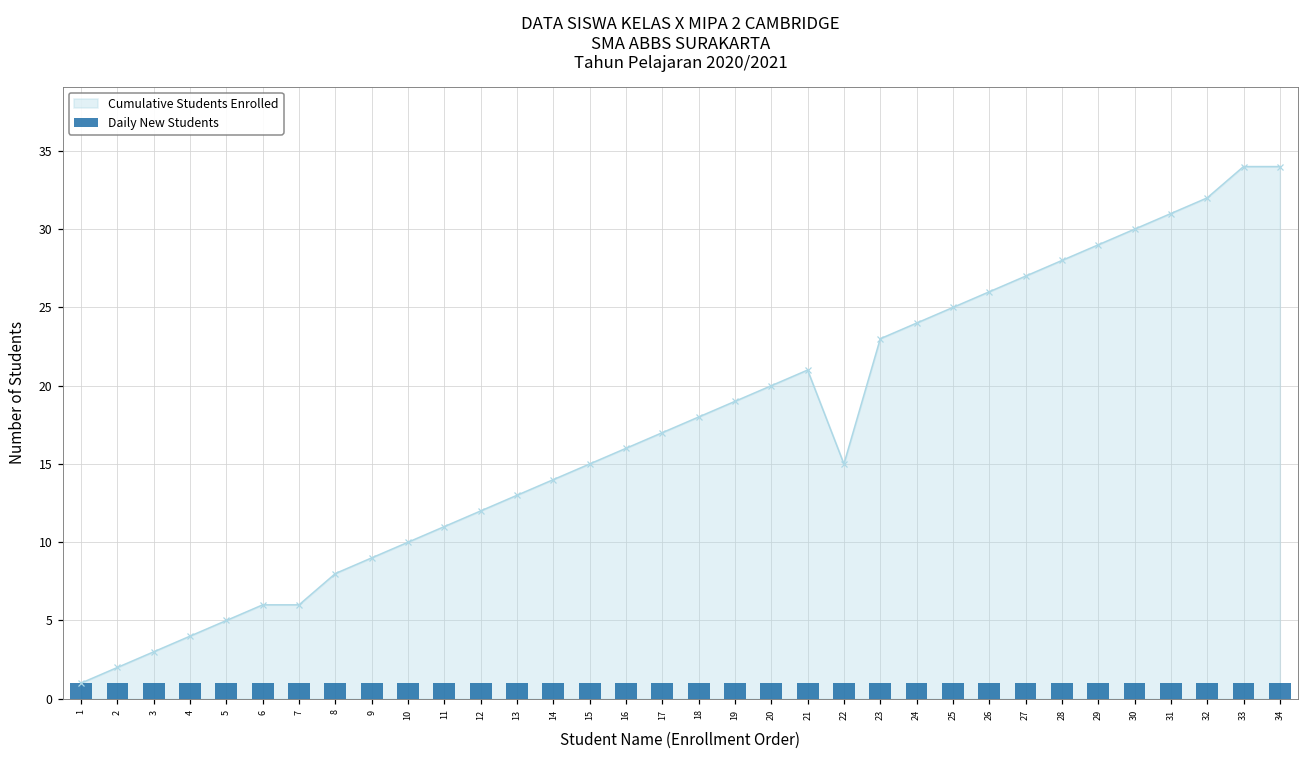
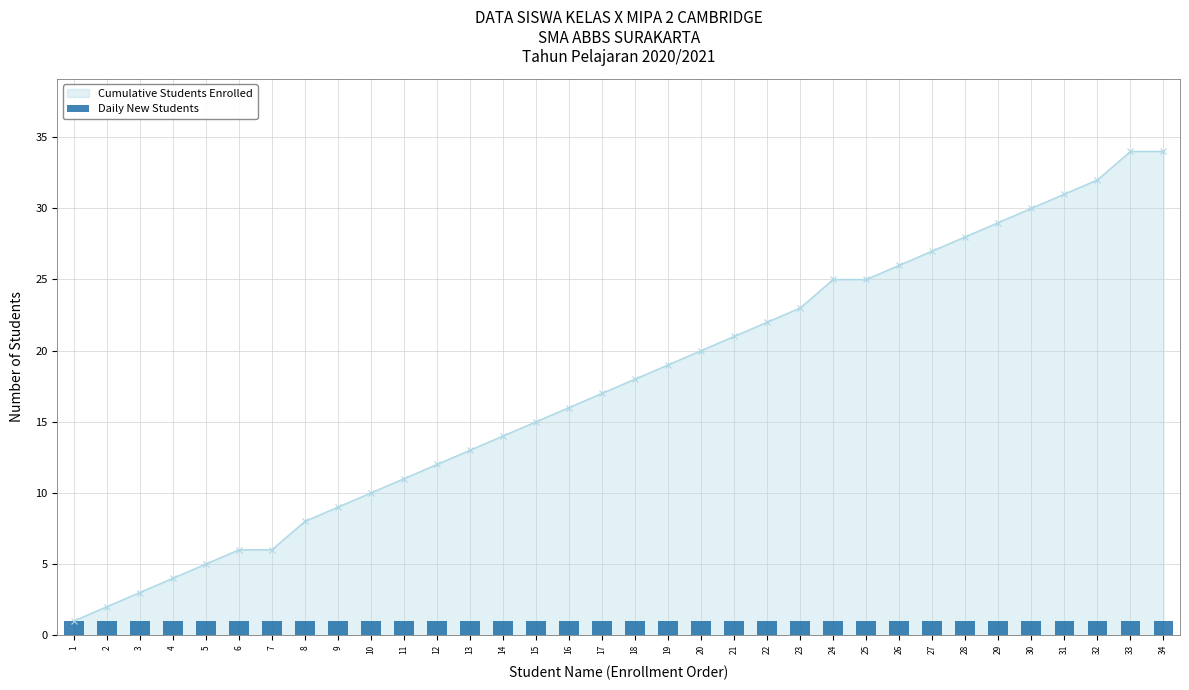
  {
    "Cumulative Students Enrolled": {
      "1": 1,
      "2": 2,
      "3": 3,
      "4": 4,
      "5": 5,
      "6": 6,
      "7": 6,
      "8": 8,
      "9": 9,
      "10": 10,
      "11": 11,
      "12": 12,
      "13": 13,
      "14": 14,
      "15": 15,
      "16": 16,
      "17": 17,
      "18": 18,
      "19": 19,
      "20": 20,
      "21": 21,
-     "22": 15,
+     "22": 22,
      "23": 23,
-     "24": 24,
+     "24": 25,
      "25": 25,
      "26": 26,
      "27": 27,
      "28": 28,
      "29": 29,
      "30": 30,
      "31": 31,
      "32": 32,
      "33": 34,
      "34": 34
    },
    "Daily New Students": {
      "1": 1,
      "2": 1,
      "3": 1,
      "4": 1,
      "5": 1,
      "6": 1,
      "7": 1,
      "8": 1,
      "9": 1,
      "10": 1,
      "11": 1,
      "12": 1,
      "13": 1,
      "14": 1,
      "15": 1,
      "16": 1,
      "17": 1,
      "18": 1,
      "19": 1,
      "20": 1,
      "21": 1,
      "22": 1,
      "23": 1,
      "24": 1,
      "25": 1,
      "26": 1,
      "27": 1,
      "28": 1,
      "29": 1,
      "30": 1,
      "31": 1,
      "32": 1,
      "33": 1,
      "34": 1
    }
  }
